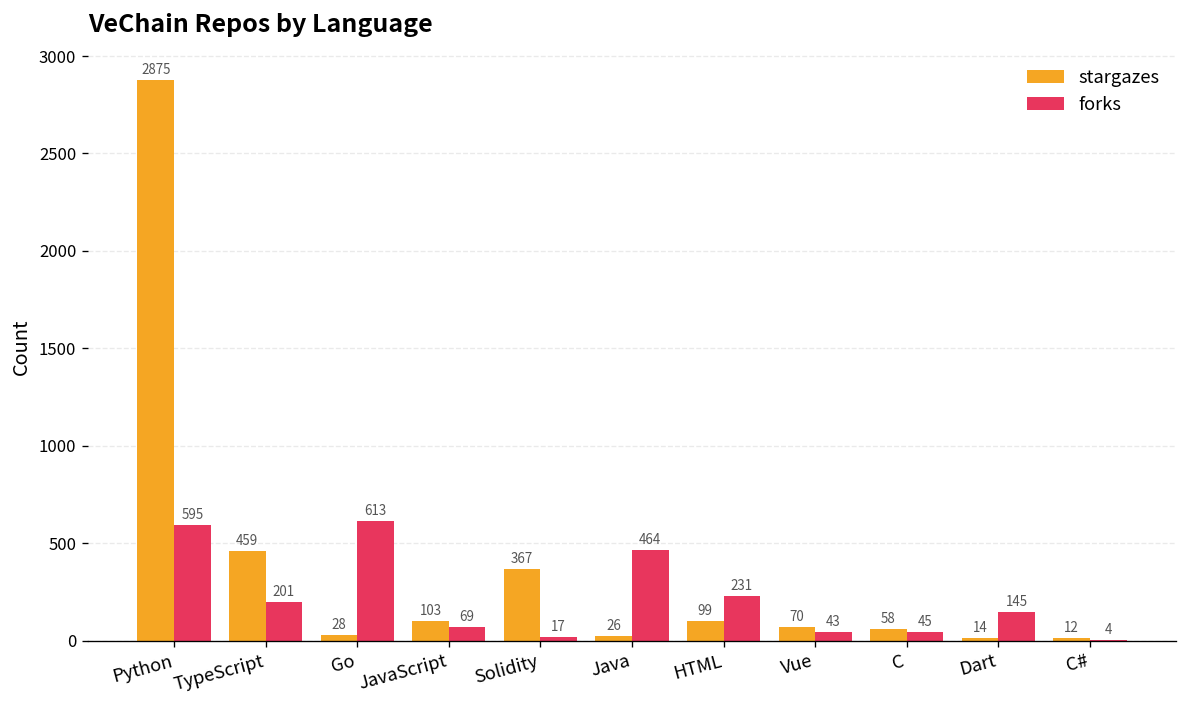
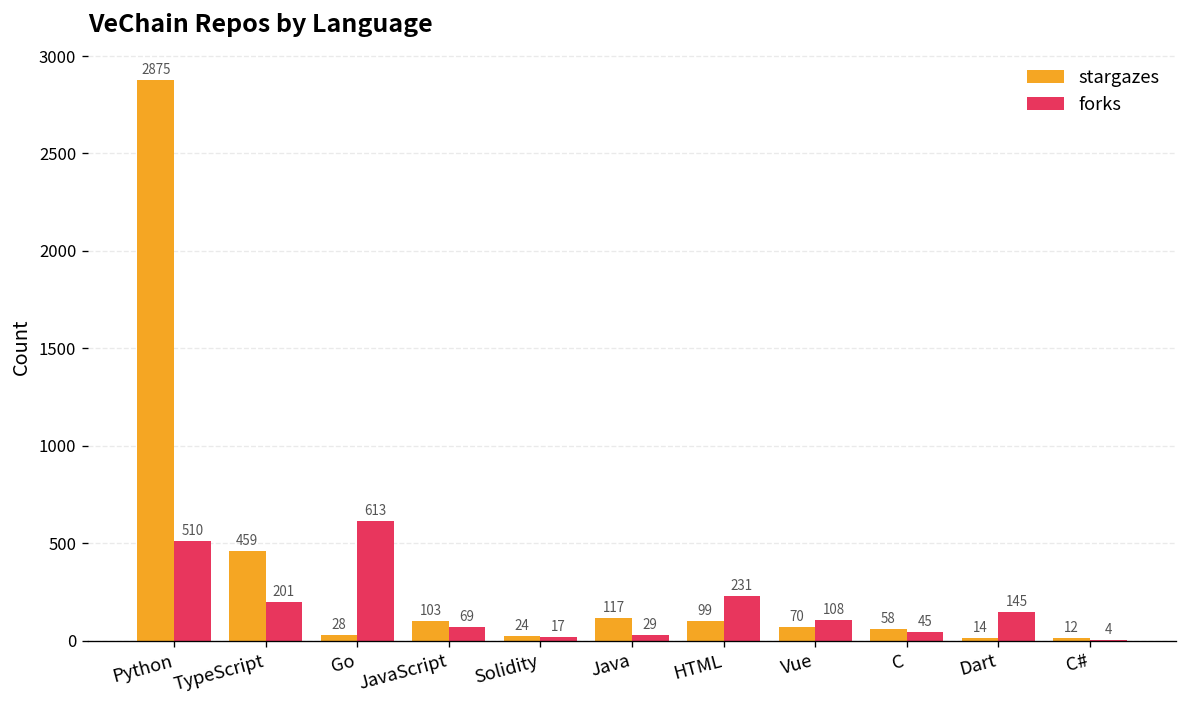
  {
    "stargazes": {
      "Python": 2875,
      "TypeScript": 459,
      "Go": 28,
      "JavaScript": 103,
-     "Solidity": 367,
-     "Java": 26,
+     "Solidity": 24,
+     "Java": 117,
      "HTML": 99,
      "Vue": 70,
      "C": 58,
      "Dart": 14,
      "C#": 12
    },
    "forks": {
-     "Python": 595,
+     "Python": 510,
      "TypeScript": 201,
      "Go": 613,
      "JavaScript": 69,
      "Solidity": 17,
-     "Java": 464,
+     "Java": 29,
      "HTML": 231,
-     "Vue": 43,
+     "Vue": 108,
      "C": 45,
      "Dart": 145,
      "C#": 4
    }
  }
